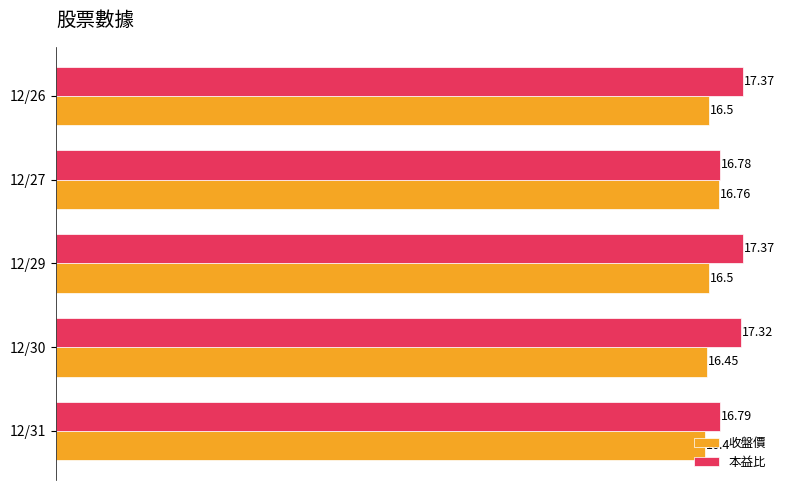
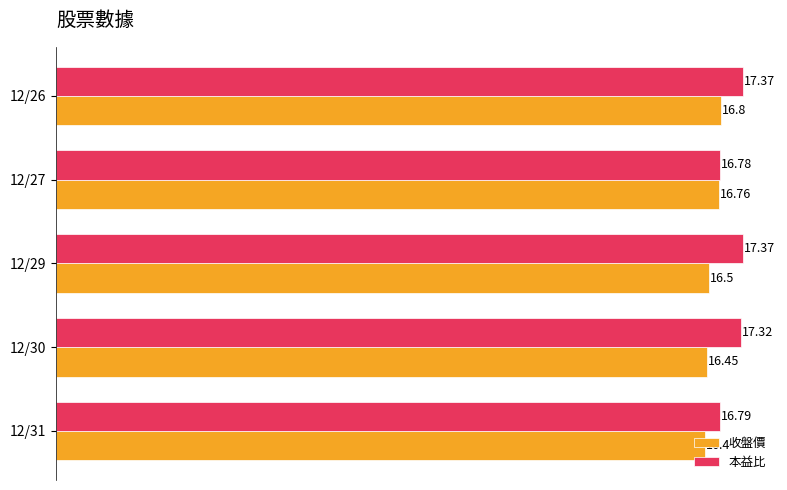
  {
    "收盤價": {
-     "12/26": 16.5,
+     "12/26": 16.8,
      "12/27": 16.76,
      "12/29": 16.5,
      "12/30": 16.45,
      "12/31": 16.4
    },
    "本益比": {
      "12/26": 17.37,
      "12/27": 16.78,
      "12/29": 17.37,
      "12/30": 17.32,
      "12/31": 16.79
    }
  }
